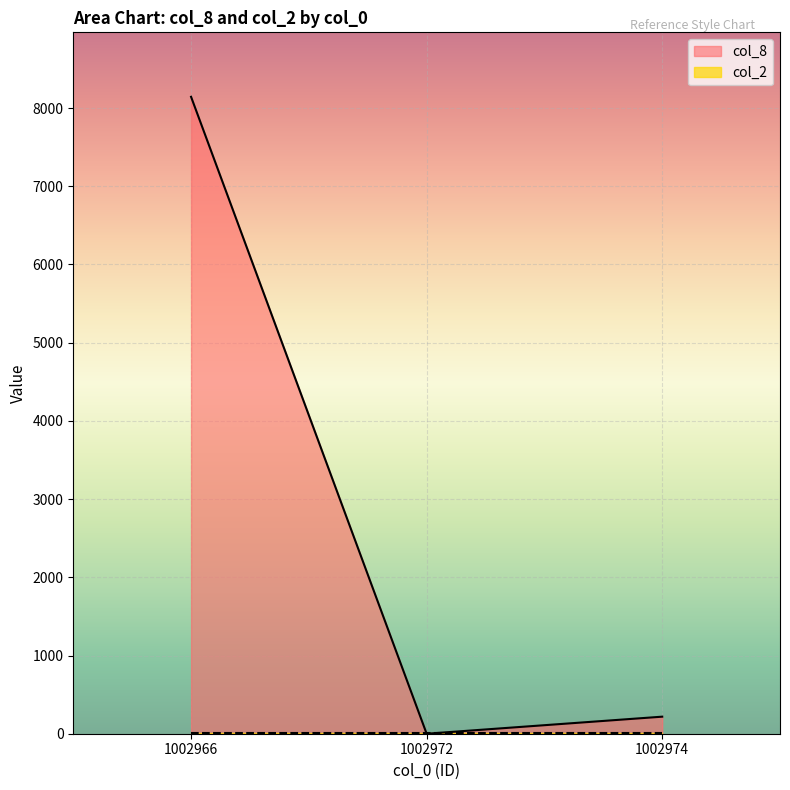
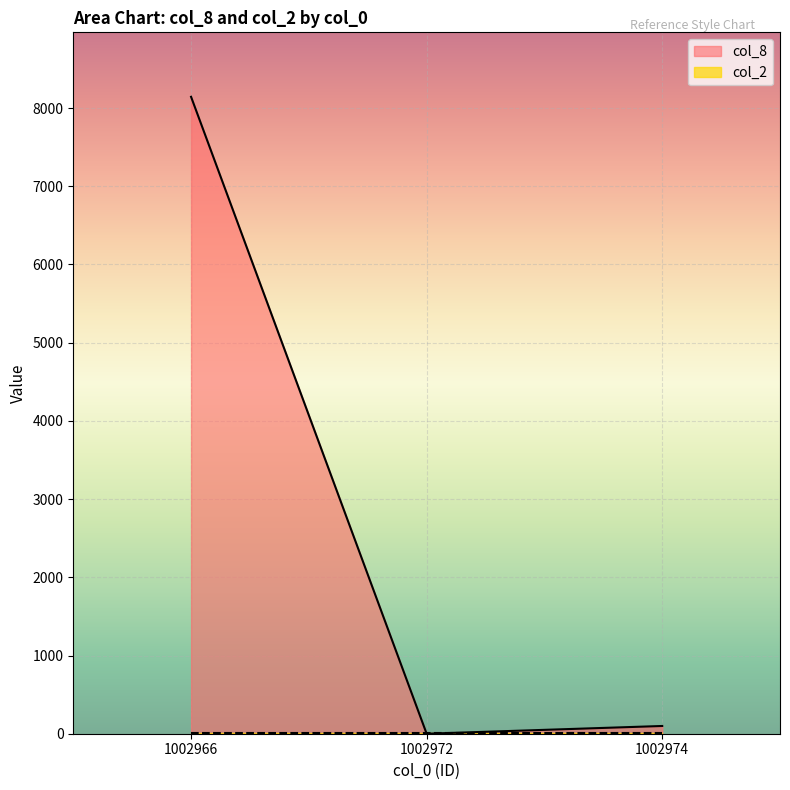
  {
    "col_8": {
      "1002966": 8100,
-     "1002974": 200
+     "1002974": 100
    },
    "col_2": {
      "1002966": 0,
      "1002974": 0
    }
  }
